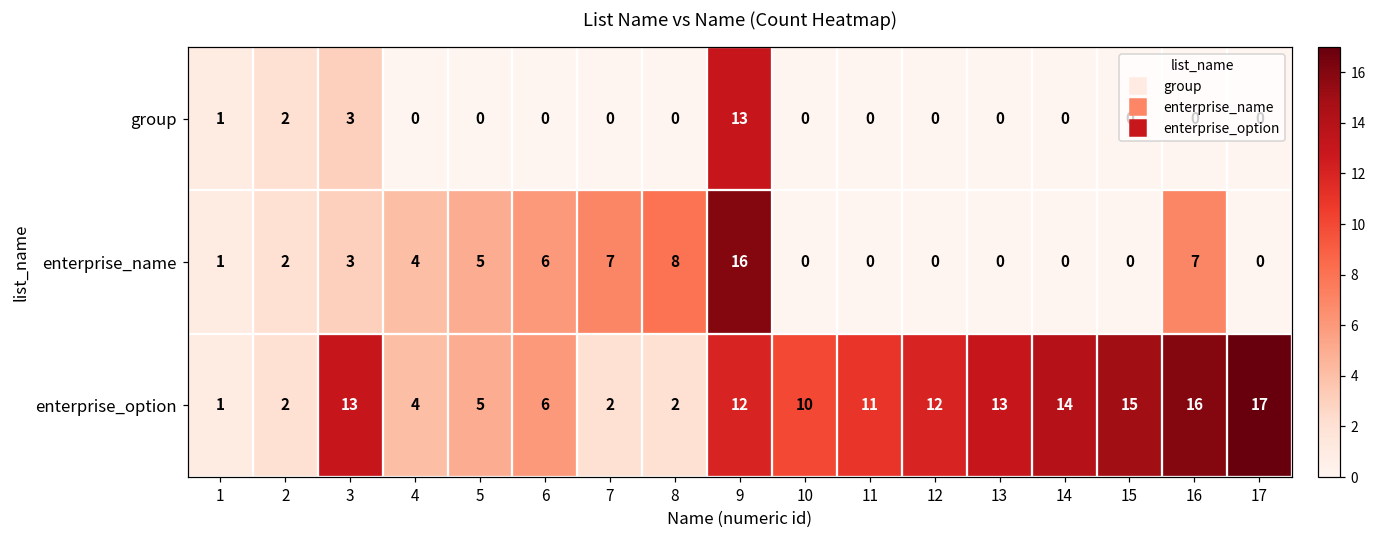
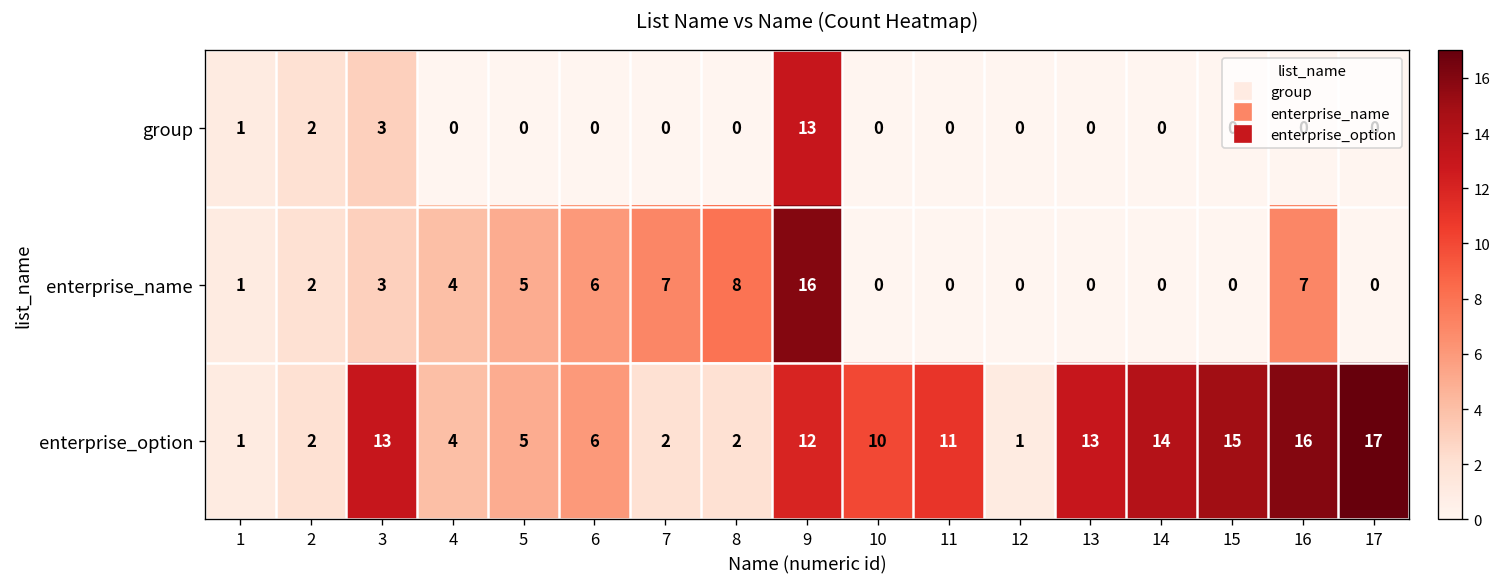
  {
    "group": {
      "1": 1,
      "2": 2,
      "3": 3,
      "4": 0,
      "5": 0,
      "6": 0,
      "7": 0,
      "8": 0,
      "9": 13,
      "10": 0,
      "11": 0,
      "12": 0,
      "13": 0,
      "14": 0
    },
    "enterprise_name": {
      "1": 1,
      "2": 2,
      "3": 3,
      "4": 4,
      "5": 5,
      "6": 6,
      "7": 7,
      "8": 8,
      "9": 16,
      "10": 0,
      "11": 0,
      "12": 0,
      "13": 0,
      "14": 0,
      "15": 0,
      "16": 7,
      "17": 0
    },
    "enterprise_option": {
      "1": 1,
      "2": 2,
      "3": 13,
      "4": 4,
      "5": 5,
      "6": 6,
      "7": 2,
      "8": 2,
      "9": 12,
      "10": 10,
      "11": 11,
-     "12": 12,
+     "12": 1,
      "13": 13,
      "14": 14,
      "15": 15,
      "16": 16,
      "17": 17
    }
  }
